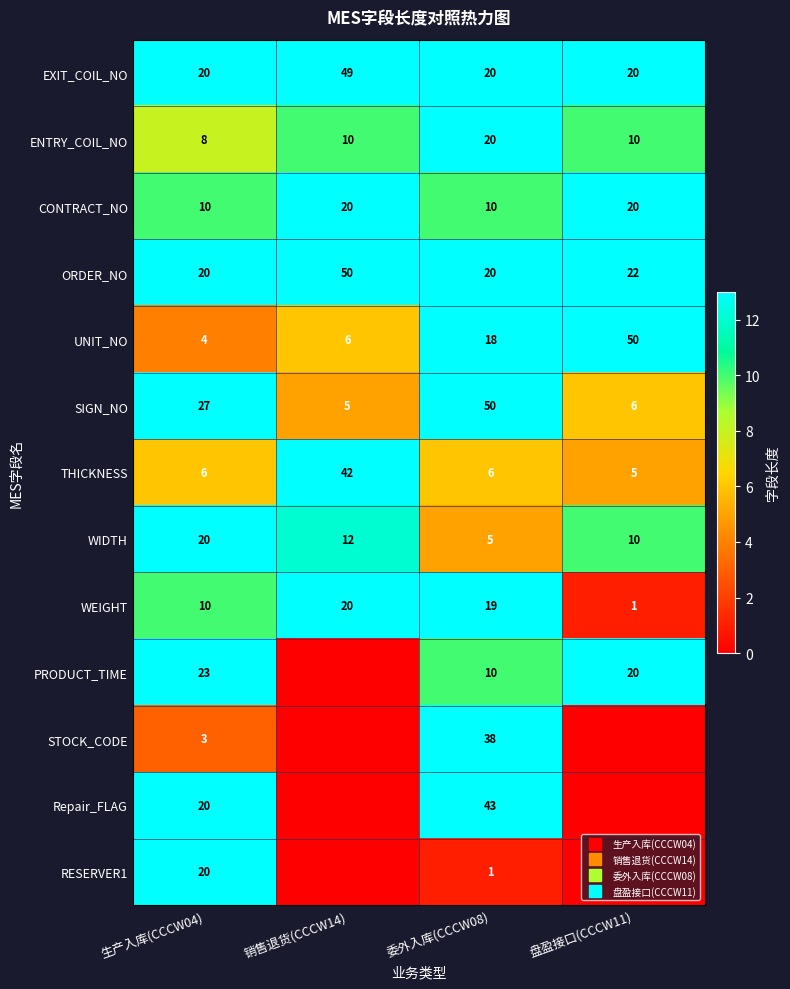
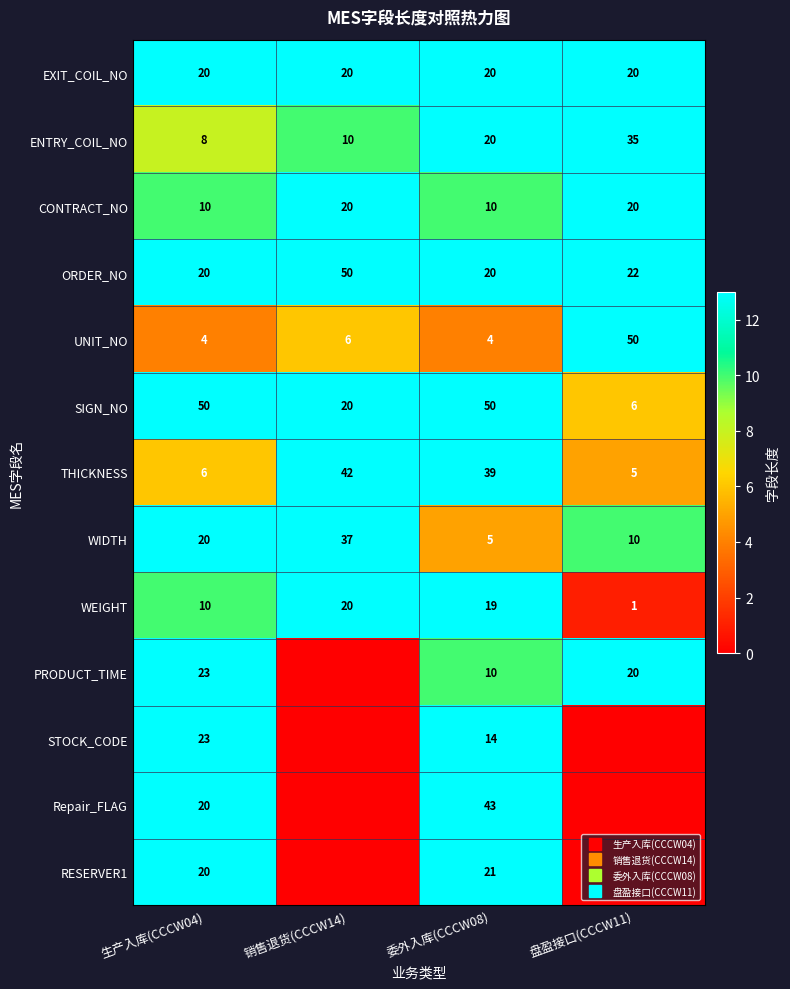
  {
    "EXIT_COIL_NO": {
      "生产入库(CCCW04)": 20,
-     "销售退货(CCCW14)": 49,
+     "销售退货(CCCW14)": 20,
      "委外入库(CCCW08)": 20,
      "盘盈接口(CCCW11)": 20
    },
    "ENTRY_COIL_NO": {
      "生产入库(CCCW04)": 8,
      "销售退货(CCCW14)": 10,
      "委外入库(CCCW08)": 20,
-     "盘盈接口(CCCW11)": 10
+     "盘盈接口(CCCW11)": 35
    },
    "CONTRACT_NO": {
      "生产入库(CCCW04)": 10,
      "销售退货(CCCW14)": 20,
      "委外入库(CCCW08)": 10,
      "盘盈接口(CCCW11)": 20
    },
    "ORDER_NO": {
      "生产入库(CCCW04)": 20,
      "销售退货(CCCW14)": 50,
      "委外入库(CCCW08)": 20,
      "盘盈接口(CCCW11)": 22
    },
    "UNIT_NO": {
      "生产入库(CCCW04)": 4,
      "销售退货(CCCW14)": 6,
-     "委外入库(CCCW08)": 18,
+     "委外入库(CCCW08)": 4,
      "盘盈接口(CCCW11)": 50
    },
    "SIGN_NO": {
-     "生产入库(CCCW04)": 27,
-     "销售退货(CCCW14)": 5,
+     "生产入库(CCCW04)": 50,
+     "销售退货(CCCW14)": 20,
      "委外入库(CCCW08)": 50,
      "盘盈接口(CCCW11)": 6
    },
    "THICKNESS": {
      "生产入库(CCCW04)": 6,
      "销售退货(CCCW14)": 42,
-     "委外入库(CCCW08)": 6,
+     "委外入库(CCCW08)": 39,
      "盘盈接口(CCCW11)": 5
    },
    "WIDTH": {
      "生产入库(CCCW04)": 20,
-     "销售退货(CCCW14)": 12,
+     "销售退货(CCCW14)": 37,
      "委外入库(CCCW08)": 5,
      "盘盈接口(CCCW11)": 10
    },
    "WEIGHT": {
      "生产入库(CCCW04)": 10,
      "销售退货(CCCW14)": 20,
      "委外入库(CCCW08)": 19,
      "盘盈接口(CCCW11)": 1
    },
    "PRODUCT_TIME": {
      "生产入库(CCCW04)": 23,
      "委外入库(CCCW08)": 10,
      "盘盈接口(CCCW11)": 20
    },
    "STOCK_CODE": {
-     "生产入库(CCCW04)": 3,
-     "委外入库(CCCW08)": 38
+     "生产入库(CCCW04)": 23,
+     "委外入库(CCCW08)": 14
    },
    "Repair_FLAG": {
      "生产入库(CCCW04)": 20,
      "委外入库(CCCW08)": 43
    },
    "RESERVER1": {
      "生产入库(CCCW04)": 20,
-     "委外入库(CCCW08)": 1
+     "委外入库(CCCW08)": 21
    }
  }
